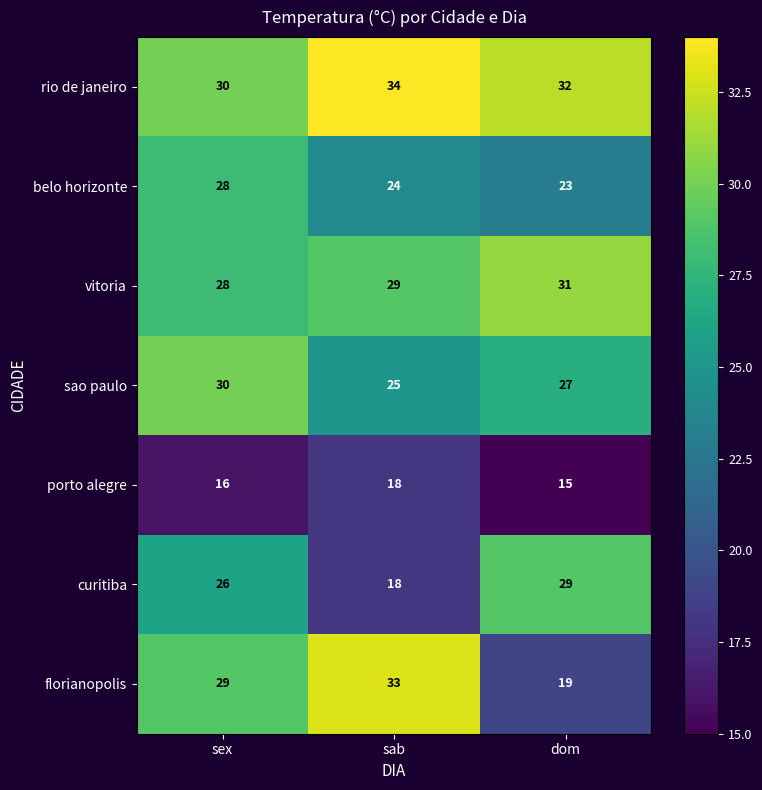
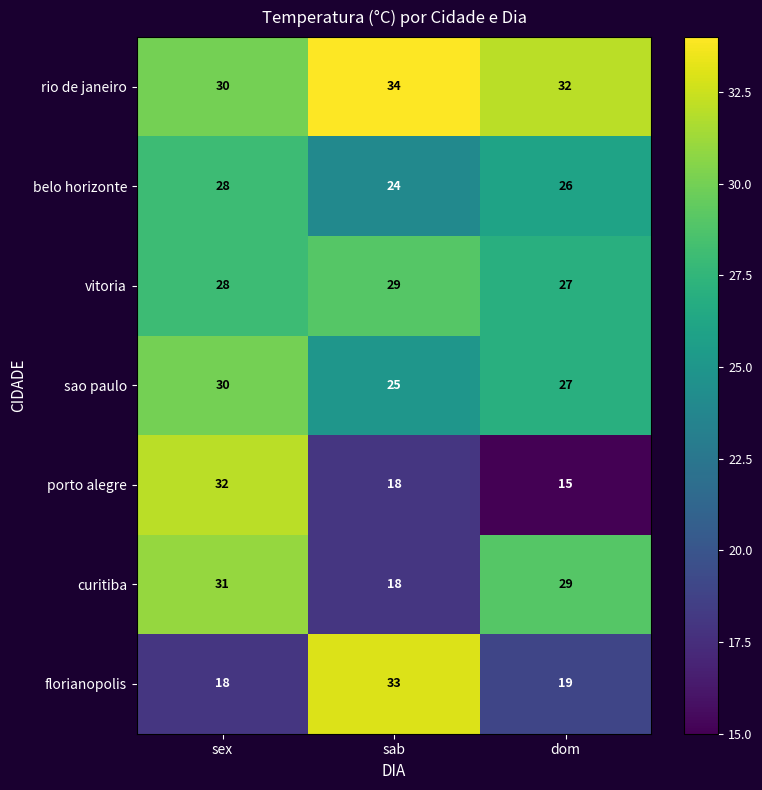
  {
    "rio de janeiro": {
      "sex": 30,
      "sab": 34,
      "dom": 32
    },
    "belo horizonte": {
      "sex": 28,
      "sab": 24,
-     "dom": 23
+     "dom": 26
    },
    "vitoria": {
      "sex": 28,
      "sab": 29,
-     "dom": 31
+     "dom": 27
    },
    "sao paulo": {
      "sex": 30,
      "sab": 25,
      "dom": 27
    },
    "porto alegre": {
-     "sex": 16,
+     "sex": 32,
      "sab": 18,
      "dom": 15
    },
    "curitiba": {
-     "sex": 26,
+     "sex": 31,
      "sab": 18,
      "dom": 29
    },
    "florianopolis": {
-     "sex": 29,
+     "sex": 18,
      "sab": 33,
      "dom": 19
    }
  }
